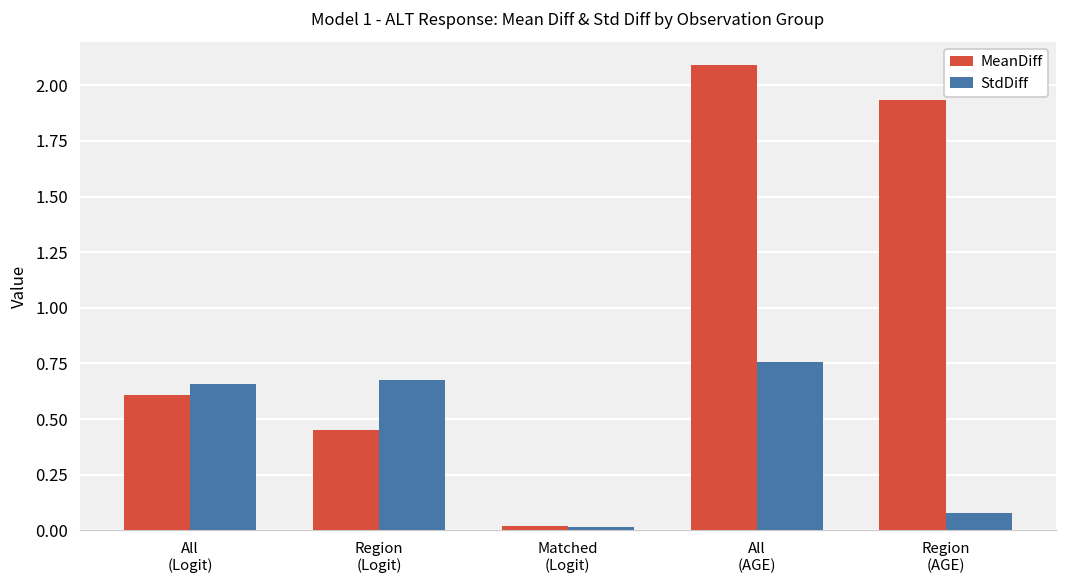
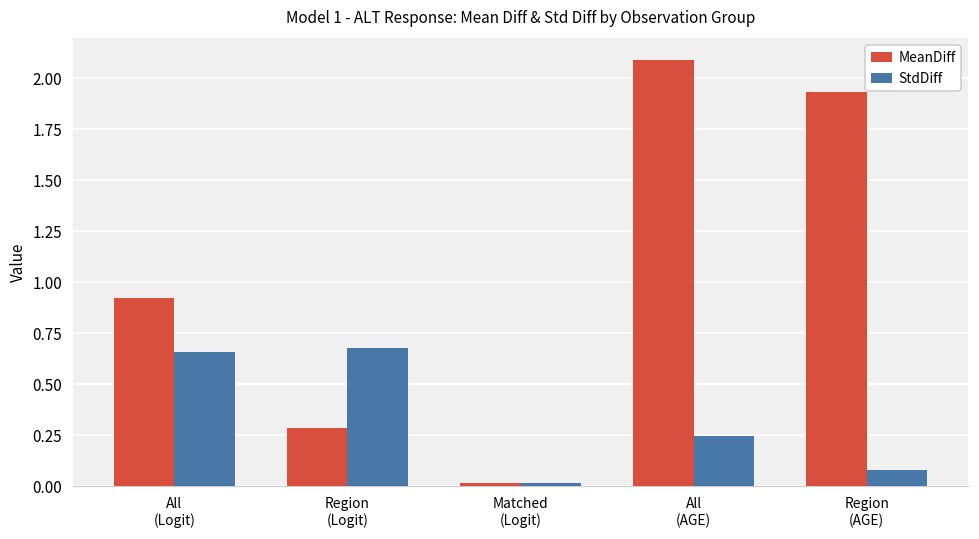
  {
    "MeanDiff": {
-     "All (Logit)": 0.61,
-     "Region (Logit)": 0.45,
+     "All (Logit)": 0.92,
+     "Region (Logit)": 0.29,
      "Matched (Logit)": 0.02,
      "All (AGE)": 2.09,
      "Region (AGE)": 1.93
    },
    "StdDiff": {
      "All (Logit)": 0.66,
      "Region (Logit)": 0.68,
      "Matched (Logit)": 0.02,
-     "All (AGE)": 0.76,
+     "All (AGE)": 0.25,
      "Region (AGE)": 0.08
    }
  }
